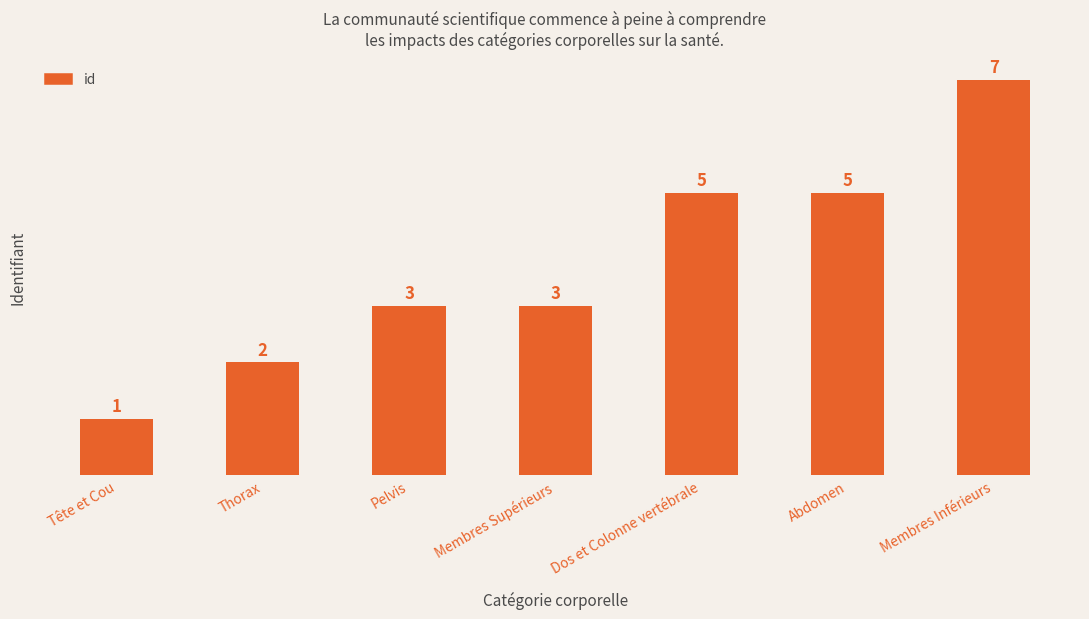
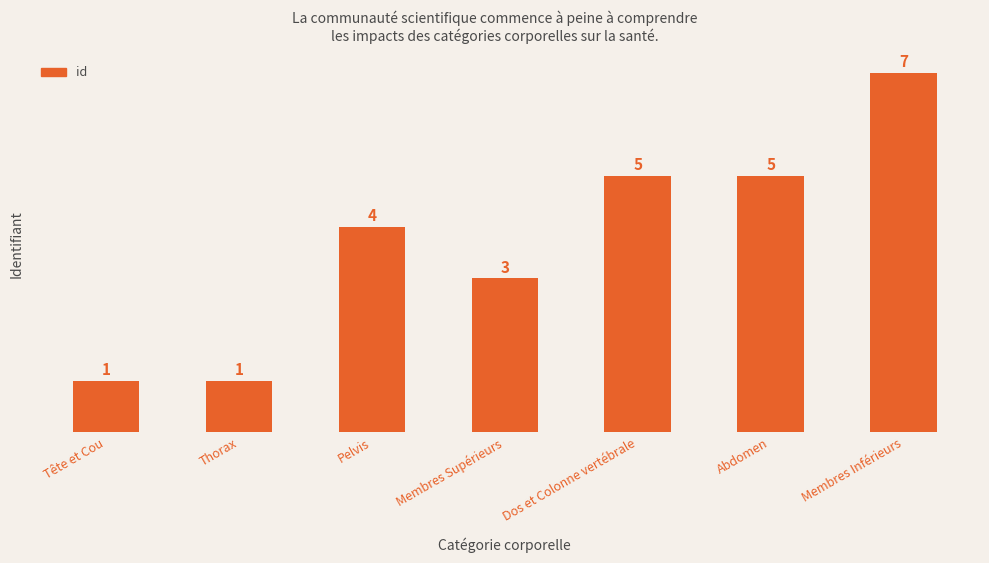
  {
    "Tête et Cou": 1,
-   "Thorax": 2,
-   "Pelvis": 3,
+   "Thorax": 1,
+   "Pelvis": 4,
    "Membres Supérieurs": 3,
    "Dos et Colonne vertébrale": 5,
    "Abdomen": 5,
    "Membres Inférieurs": 7
  }
